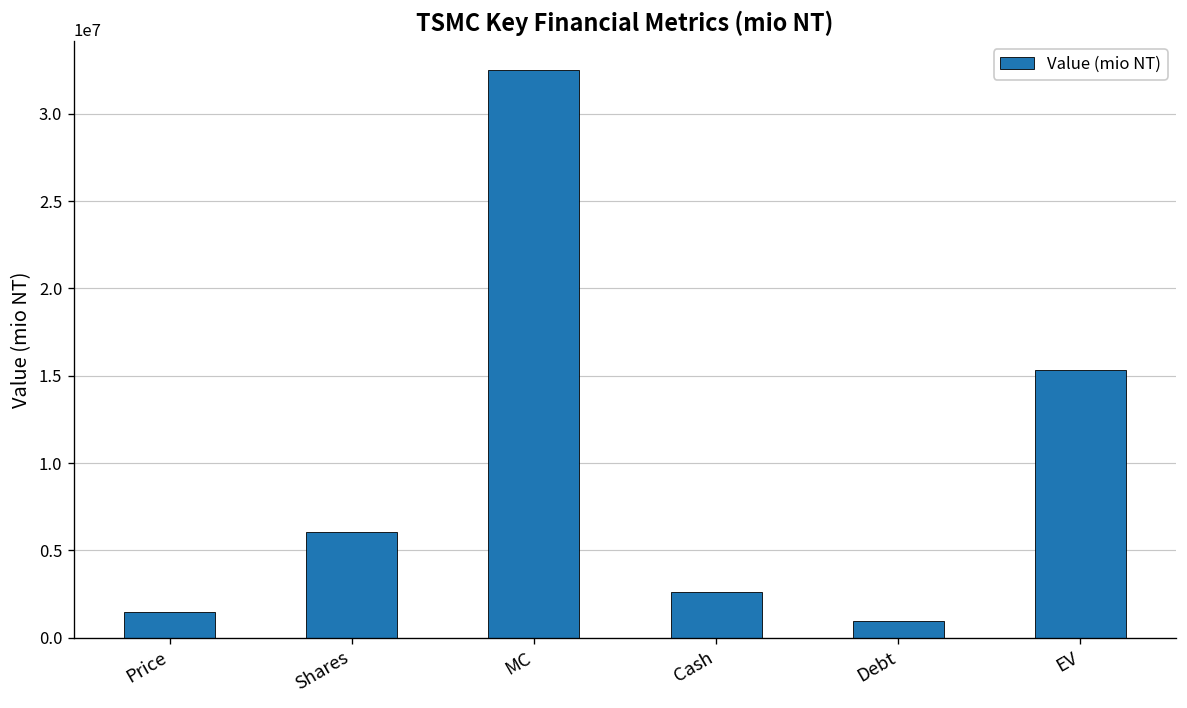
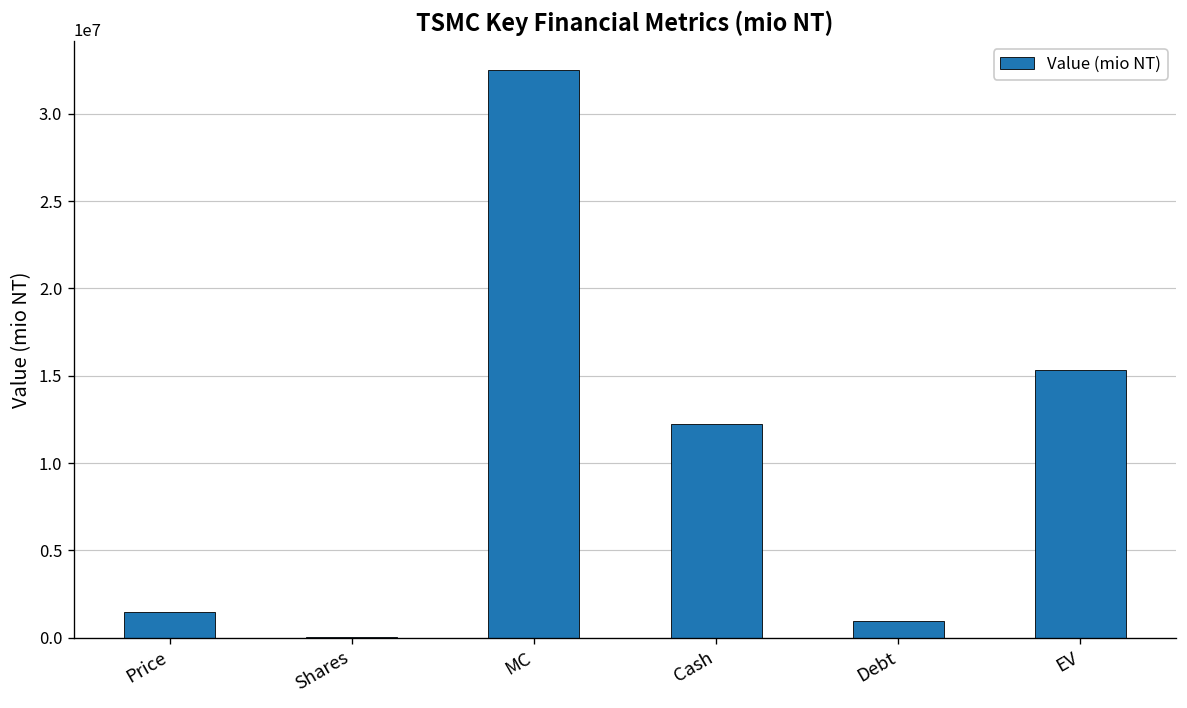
  {
    "Price": 1500000,
-   "Shares": 6000000,
+   "Shares": 0,
    "MC": 32500000,
-   "Cash": 2600000,
+   "Cash": 12200000,
    "Debt": 900000,
    "EV": 15400000
  }
